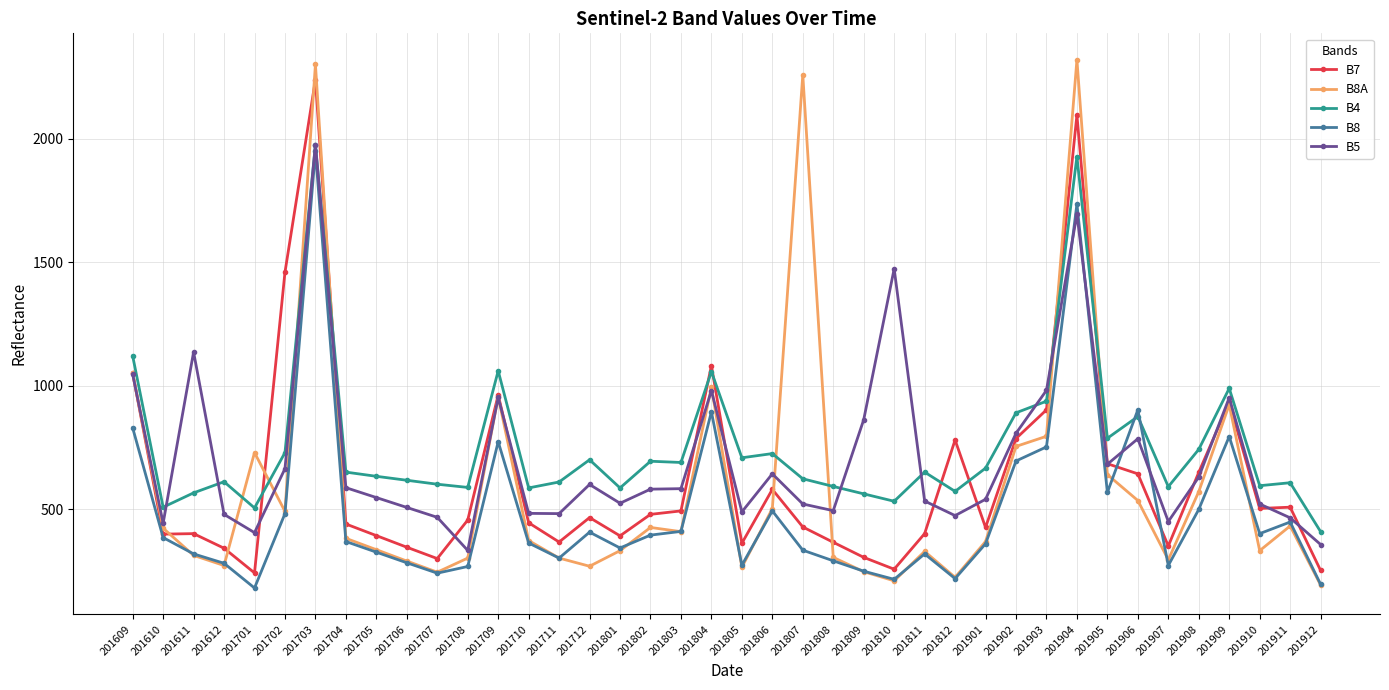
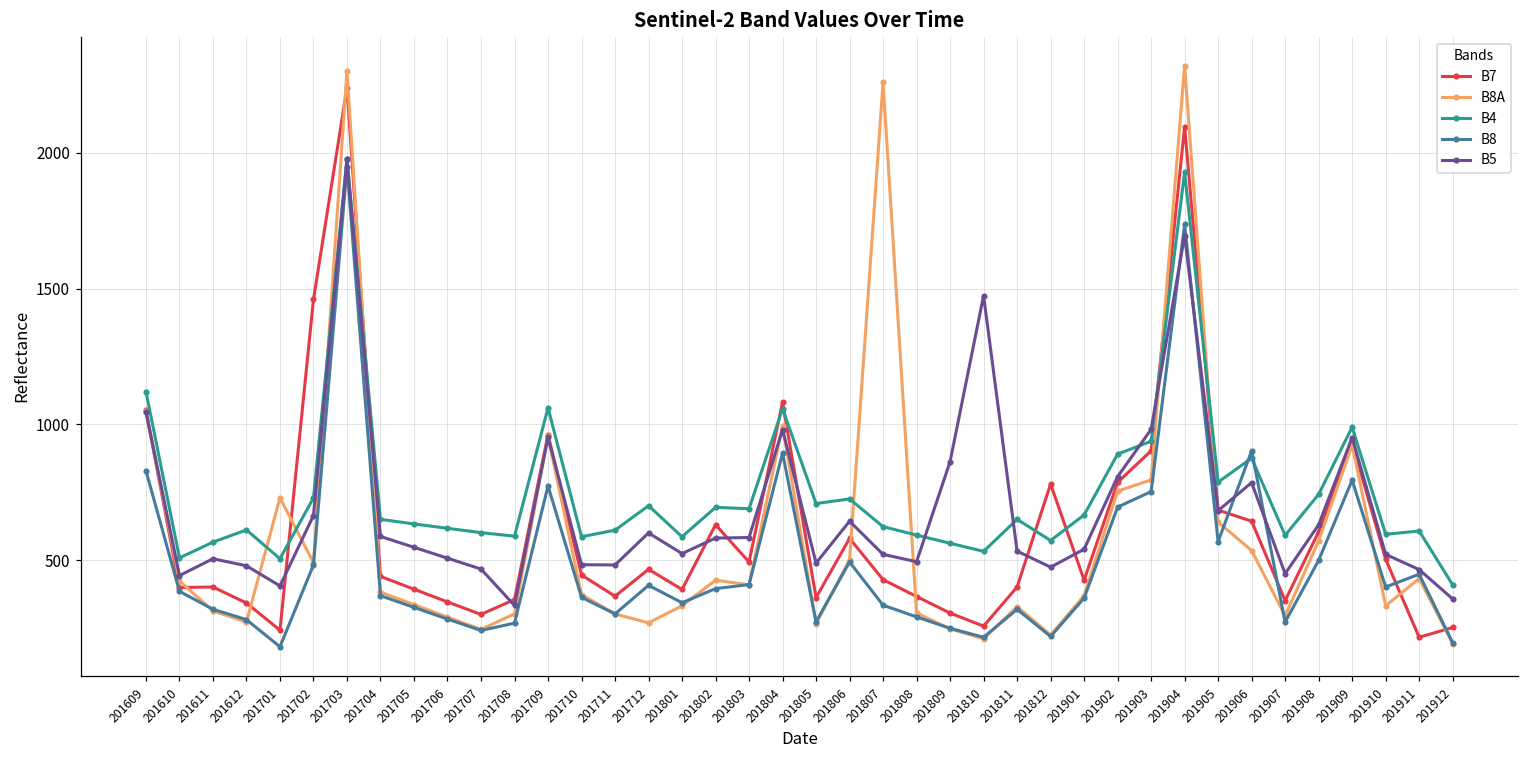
  {
    "B7": {
      "201610": 400,
      "201611": 400,
      "201612": 340,
      "201701": 240,
      "201702": 1460,
      "201703": 2240,
      "201704": 440,
      "201705": 390,
      "201706": 350,
      "201707": 300,
-     "201708": 460,
+     "201708": 360,
      "201710": 450,
      "201711": 370,
      "201712": 470,
      "201801": 390,
-     "201802": 480,
+     "201802": 630,
      "201803": 490,
      "201804": 1080,
      "201805": 360,
      "201806": 580,
      "201807": 430,
      "201808": 370,
      "201809": 310,
      "201810": 260,
      "201811": 400,
      "201812": 780,
      "201901": 430,
      "201902": 790,
      "201903": 900,
      "201904": 2100,
      "201906": 640,
      "201907": 350,
-     "201908": 650,
+     "201908": 610,
      "201910": 500,
-     "201911": 510,
+     "201911": 220,
      "201912": 250
    },
    "B8A": {
      "201610": 420,
      "201701": 730,
      "201703": 2300,
      "201704": 380,
      "201708": 300,
      "201712": 270,
      "201801": 330,
      "201802": 430,
      "201804": 1000,
      "201807": 2260,
      "201808": 310,
      "201902": 760,
      "201903": 800,
      "201904": 2320,
      "201905": 640,
      "201906": 540,
      "201907": 300,
      "201908": 570,
      "201910": 330,
      "201911": 430
    },
    "B5": {
      "201610": 440,
-     "201611": 1140,
+     "201611": 510,
      "201612": 480,
      "201701": 410,
      "201702": 670,
      "201704": 590,
      "201705": 550,
      "201706": 510,
      "201707": 470,
      "201708": 330,
      "201710": 480,
      "201711": 480,
      "201712": 600,
      "201801": 530,
      "201802": 580,
      "201803": 580,
      "201804": 980,
      "201805": 490,
      "201806": 640,
      "201807": 520,
      "201808": 500,
      "201809": 860,
      "201810": 1470,
      "201811": 530,
      "201812": 480,
      "201901": 540,
      "201902": 810,
      "201903": 980,
      "201904": 1700,
      "201906": 790,
      "201907": 450,
      "201908": 630,
      "201909": 950,
      "201910": 520,
      "201911": 470,
      "201912": 360
    }
  }
